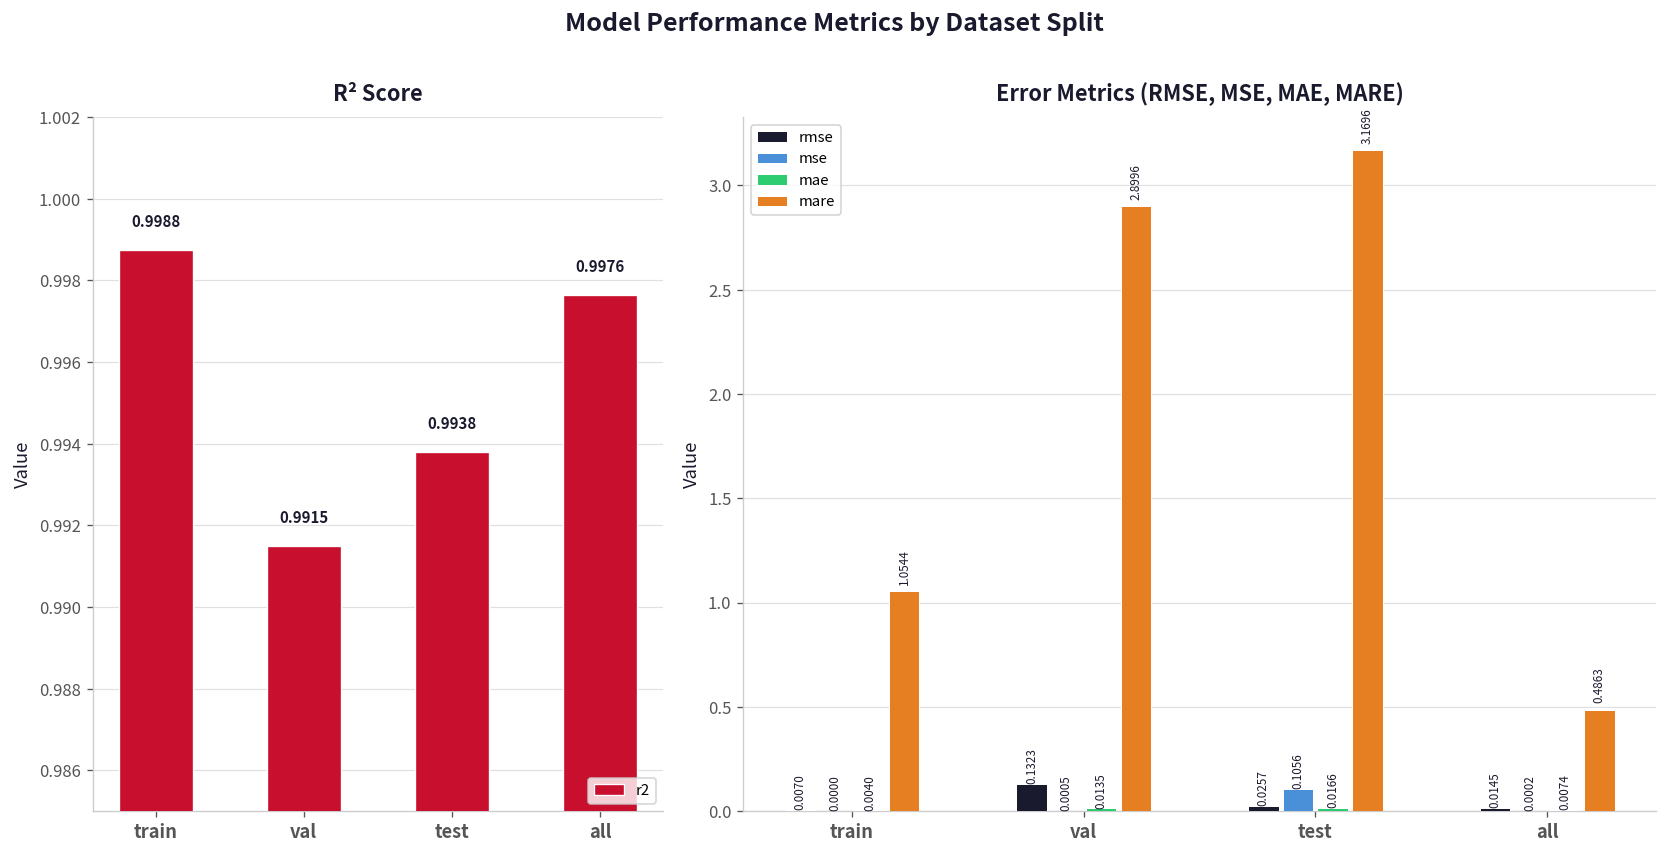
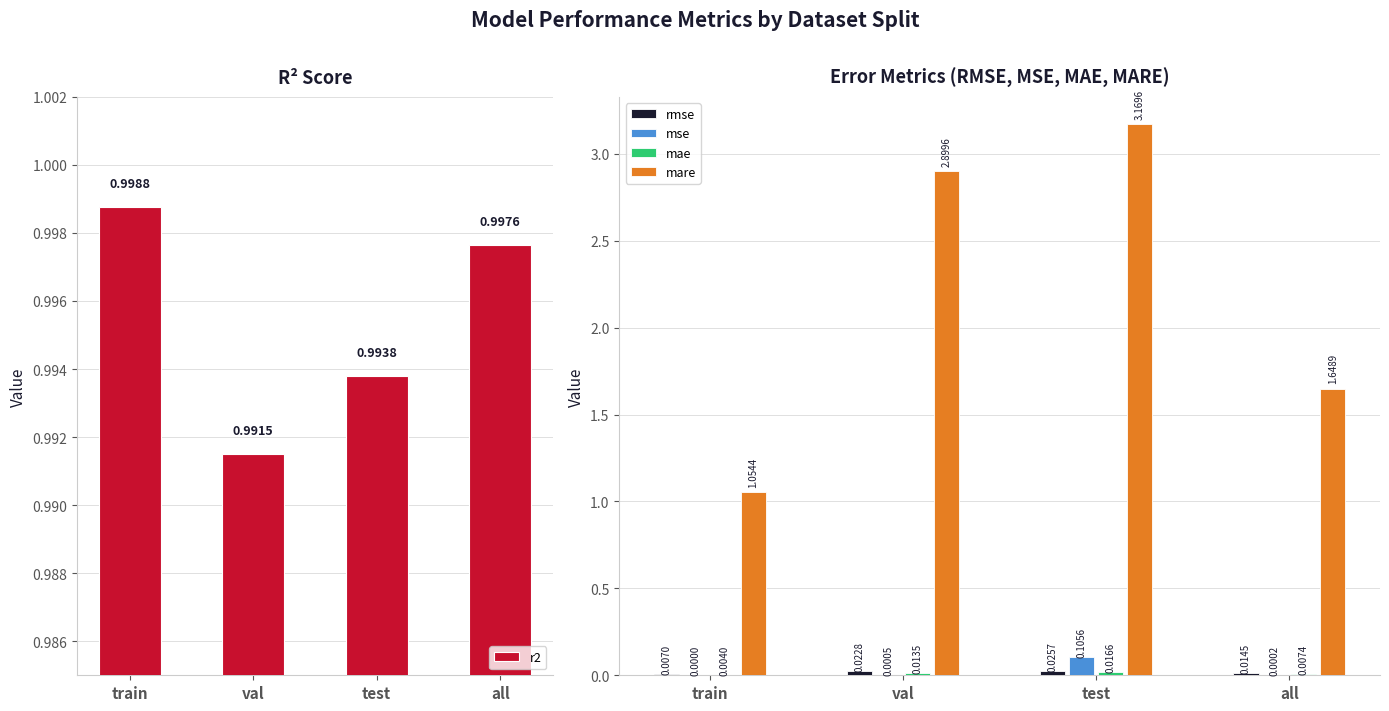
  {
    "R² Score": {
      "train": 0.9988,
      "val": 0.9915,
      "test": 0.9938,
      "all": 0.9976
    },
    "Error Metrics (RMSE, MSE, MAE, MARE)": {
      "rmse": {
        "train": 0.0070,
-       "val": 0.1323,
+       "val": 0.0228,
        "test": 0.0257,
        "all": 0.0145
      },
      "mse": {
        "train": 0.0000,
        "val": 0.0005,
        "test": 0.1056,
        "all": 0.0002
      },
      "mae": {
        "train": 0.0040,
        "val": 0.0135,
        "test": 0.0166,
        "all": 0.0074
      },
      "mare": {
        "train": 1.0544,
        "val": 2.8996,
        "test": 3.1696,
-       "all": 0.4863
+       "all": 1.6489
      }
    }
  }
